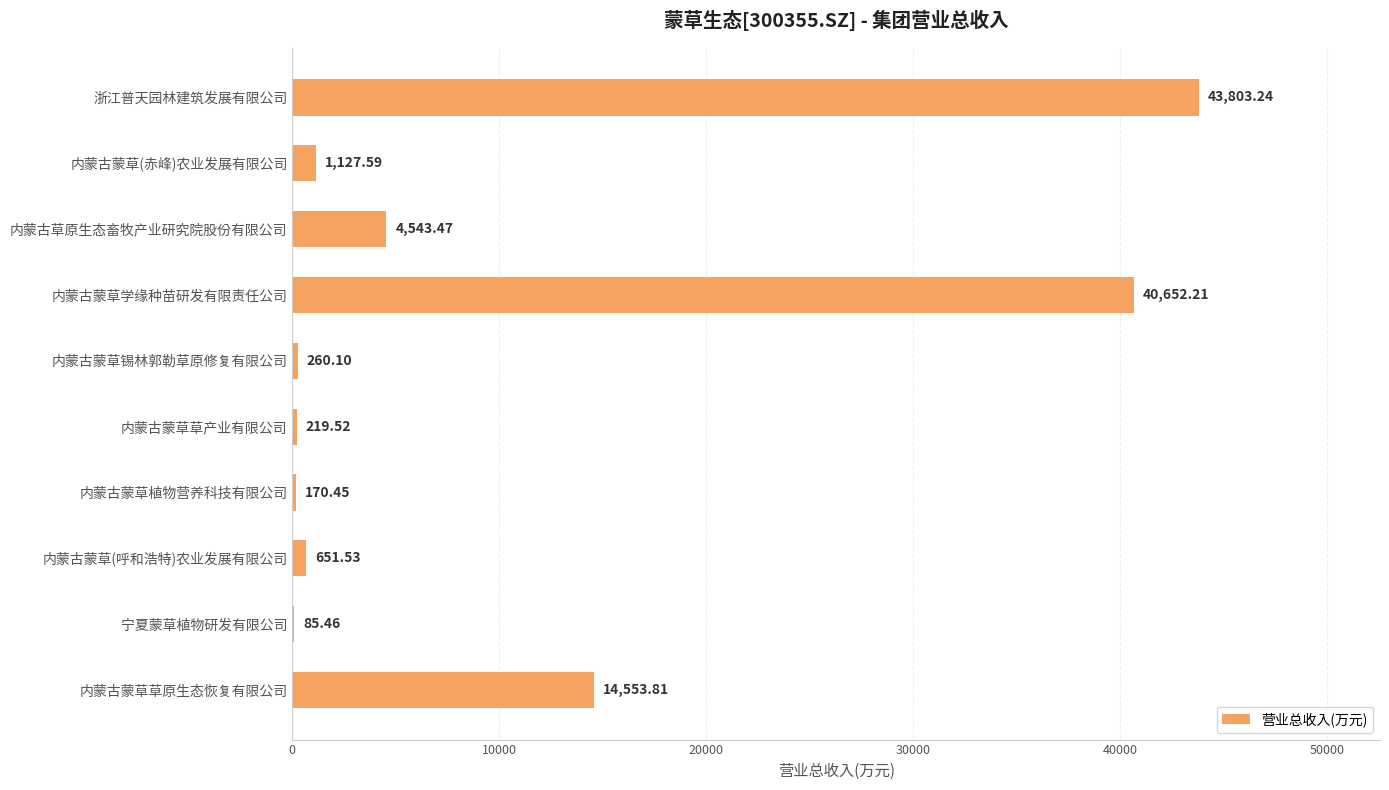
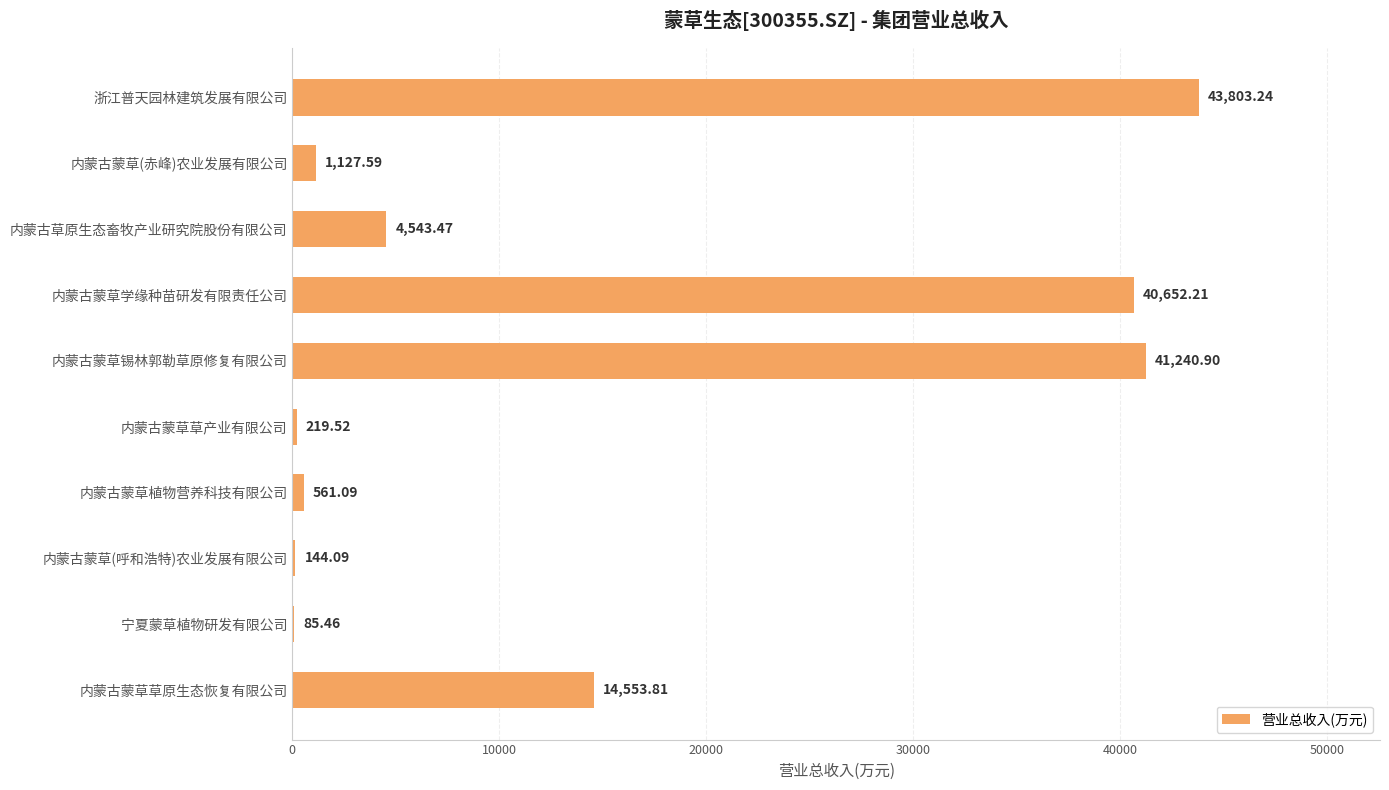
  {
    "浙江普天园林建筑发展有限公司": "43,803.24",
    "内蒙古蒙草(赤峰)农业发展有限公司": "1,127.59",
    "内蒙古草原生态畜牧产业研究院股份有限公司": "4,543.47",
    "内蒙古蒙草学缘种苗研发有限责任公司": "40,652.21",
-   "内蒙古蒙草锡林郭勒草原修复有限公司": "260.10",
+   "内蒙古蒙草锡林郭勒草原修复有限公司": "41,240.90",
    "内蒙古蒙草草产业有限公司": "219.52",
-   "内蒙古蒙草植物营养科技有限公司": "170.45",
-   "内蒙古蒙草(呼和浩特)农业发展有限公司": "651.53",
+   "内蒙古蒙草植物营养科技有限公司": "561.09",
+   "内蒙古蒙草(呼和浩特)农业发展有限公司": "144.09",
    "宁夏蒙草植物研发有限公司": "85.46",
    "内蒙古蒙草草原生态恢复有限公司": "14,553.81"
  }
